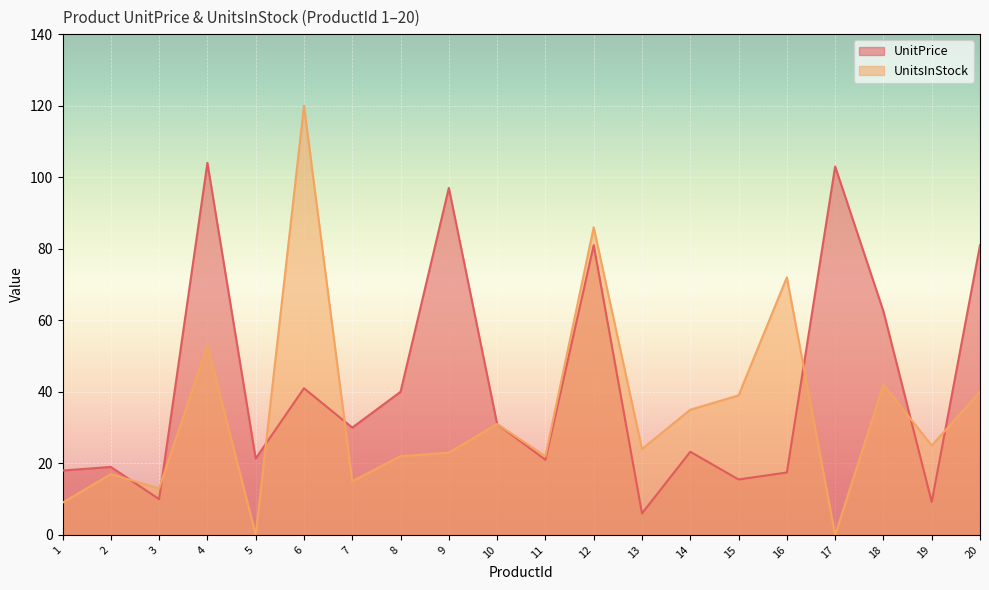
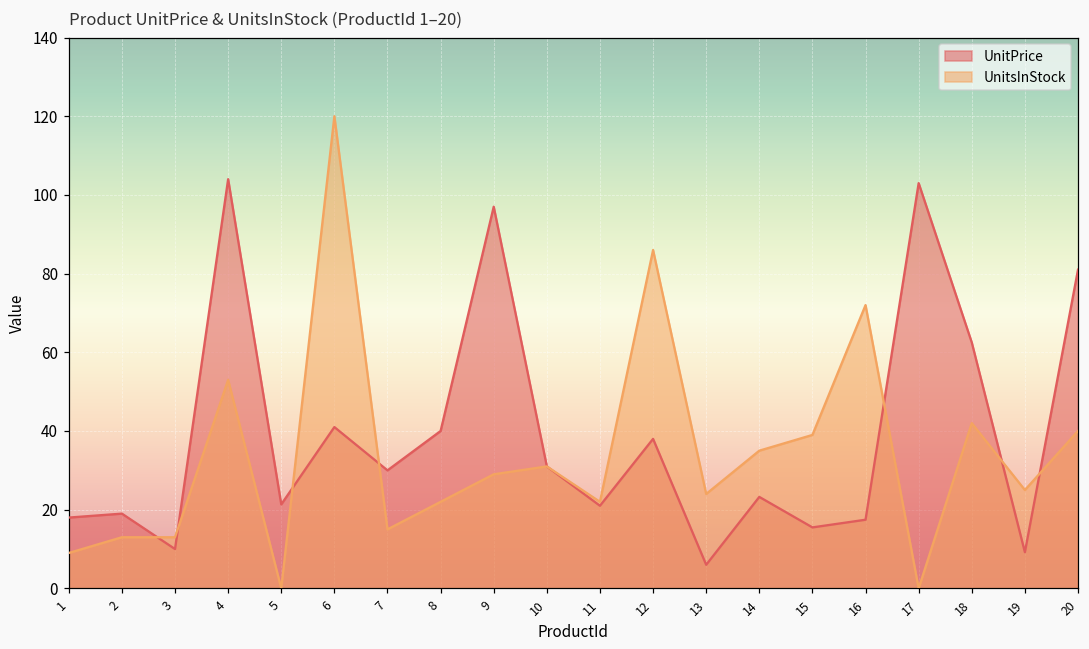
  {
    "UnitPrice": {
      "1": 18,
      "2": 19,
      "3": 10,
      "4": 104,
      "5": 21,
      "6": 41,
      "7": 30,
      "8": 40,
      "9": 97,
      "11": 21,
-     "12": 81,
+     "12": 38,
      "13": 6,
      "14": 23,
      "15": 16,
      "16": 17,
      "17": 103,
      "18": 63,
      "19": 9,
      "20": 81
    },
    "UnitsInStock": {
      "1": 9,
-     "2": 17,
+     "2": 13,
      "3": 13,
      "4": 53,
      "5": 0,
      "6": 120,
      "7": 15,
      "8": 22,
-     "9": 23,
+     "9": 29,
      "11": 22,
      "12": 86,
      "13": 24,
      "14": 35,
      "15": 39,
      "16": 72,
      "17": 0,
      "18": 42,
      "19": 25,
      "20": 40
    }
  }
